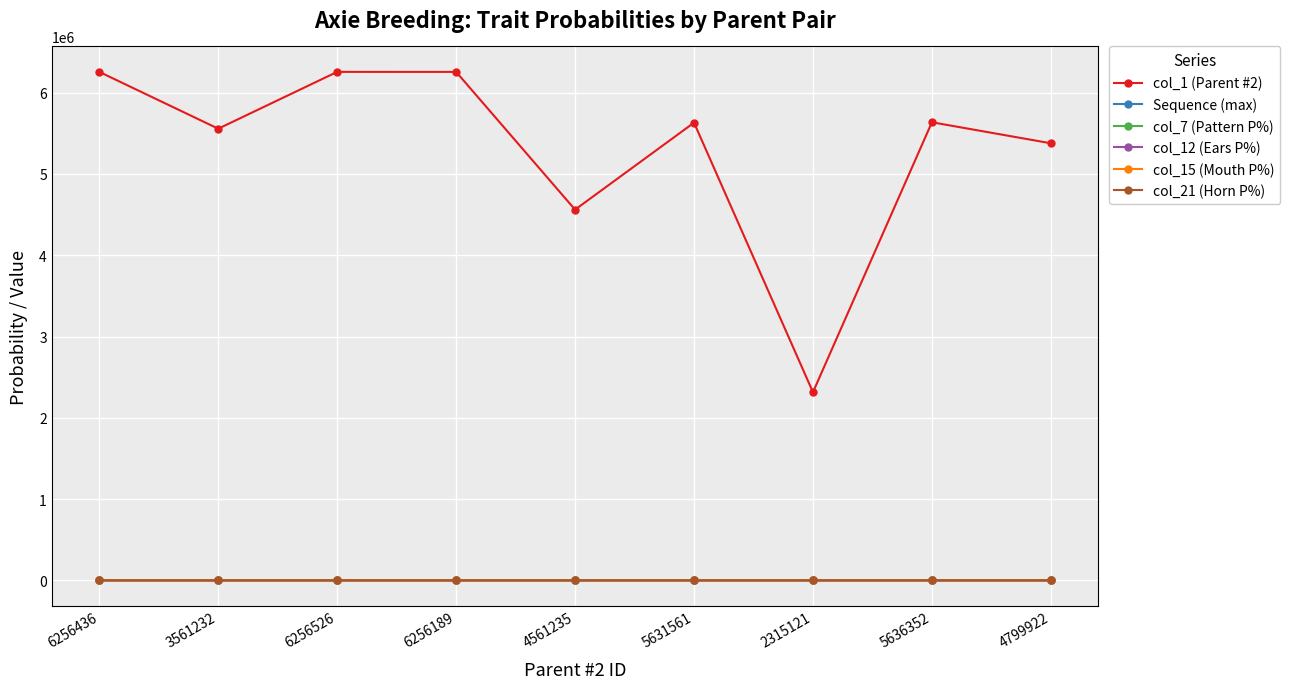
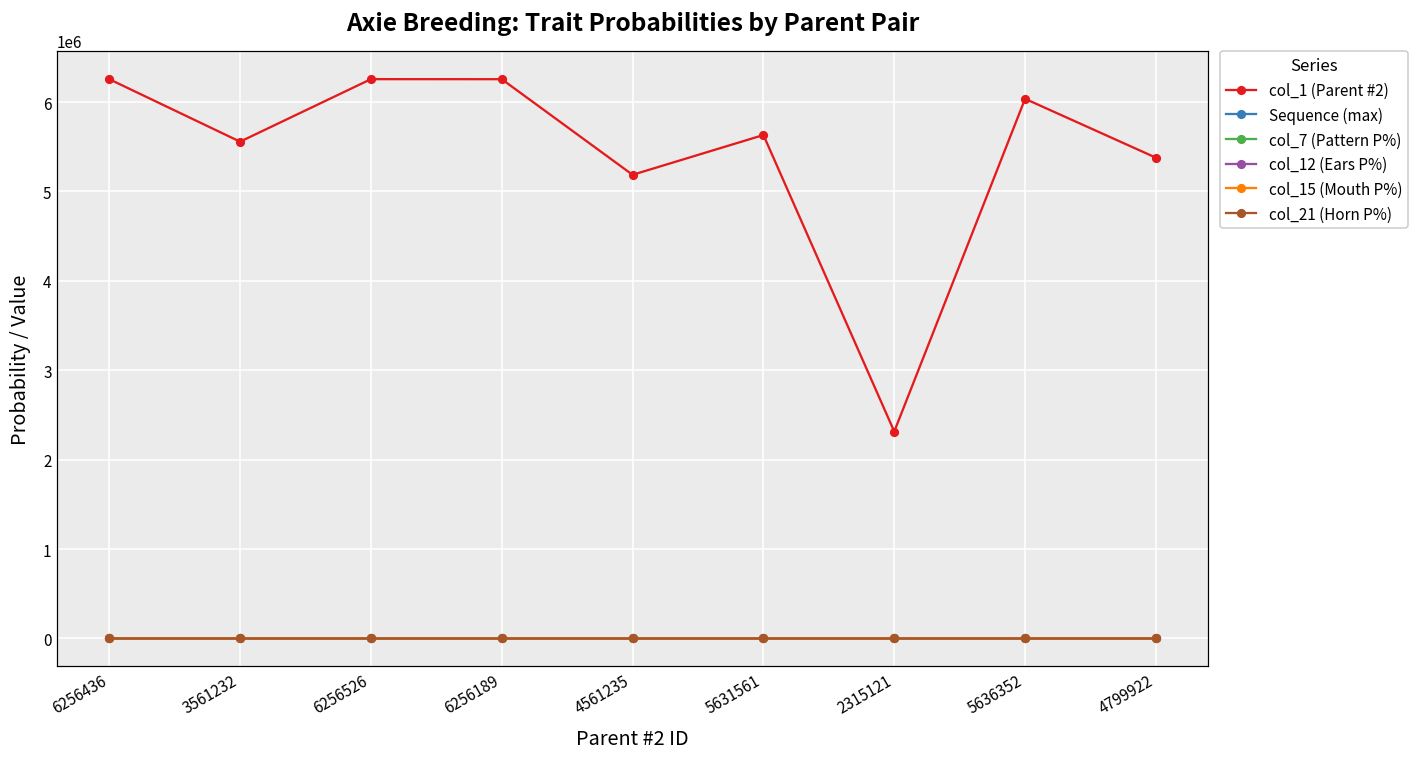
  {
    "col_1 (Parent #2)": {
      "6256436": 6300000,
      "3561232": 5600000,
      "6256526": 6300000,
      "6256189": 6300000,
-     "4561235": 4600000,
+     "4561235": 5200000,
      "5631561": 5600000,
      "2315121": 2300000,
-     "5636352": 5600000,
+     "5636352": 6000000,
      "4799922": 5400000
    },
    "col_21 (Horn P%)": {
      "6256436": 0,
      "3561232": 0,
      "6256526": 0,
      "6256189": 0,
      "4561235": 0,
      "5631561": 0,
      "2315121": 0,
      "5636352": 0,
      "4799922": 0
    }
  }
